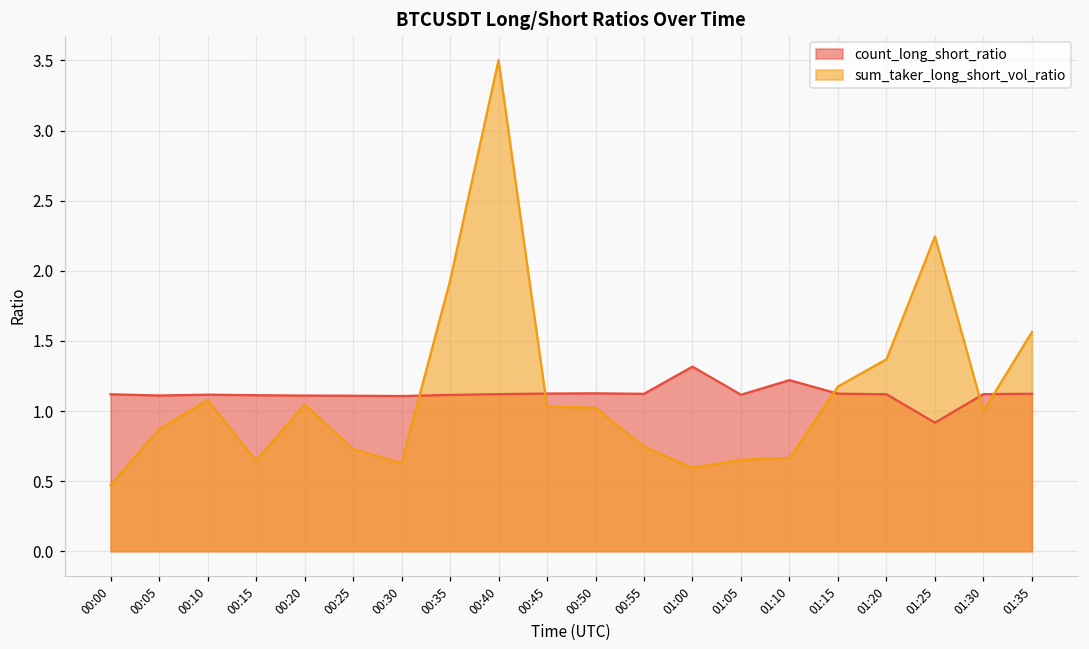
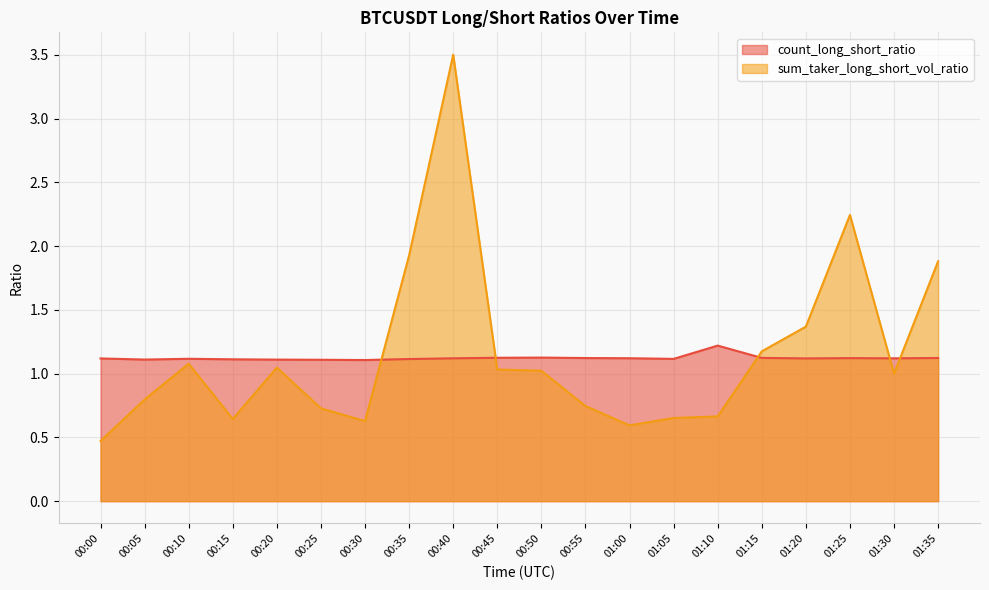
  {
    "count_long_short_ratio": {
      "00:00": 1.12,
      "00:05": 1.11,
      "00:10": 1.12,
      "00:15": 1.11,
      "00:20": 1.11,
      "00:25": 1.11,
      "00:30": 1.11,
      "00:35": 1.11,
      "00:40": 1.12,
      "00:45": 1.12,
      "00:50": 1.13,
      "00:55": 1.12,
-     "01:00": 1.32,
+     "01:00": 1.12,
      "01:05": 1.12,
      "01:10": 1.22,
      "01:15": 1.12,
      "01:20": 1.12,
-     "01:25": 0.92,
+     "01:25": 1.12,
      "01:30": 1.12,
      "01:35": 1.12
    },
    "sum_taker_long_short_vol_ratio": {
      "00:00": 0.47,
-     "00:05": 0.87,
+     "00:05": 0.80,
      "00:10": 1.08,
      "00:15": 0.64,
      "00:20": 1.05,
      "00:25": 0.73,
      "00:30": 0.63,
      "00:35": 1.93,
      "00:40": 3.50,
      "00:45": 1.03,
      "00:50": 1.02,
      "00:55": 0.75,
      "01:00": 0.59,
      "01:05": 0.65,
      "01:10": 0.66,
      "01:15": 1.18,
      "01:20": 1.37,
      "01:25": 2.25,
      "01:30": 1.00,
-     "01:35": 1.56
+     "01:35": 1.88
    }
  }
